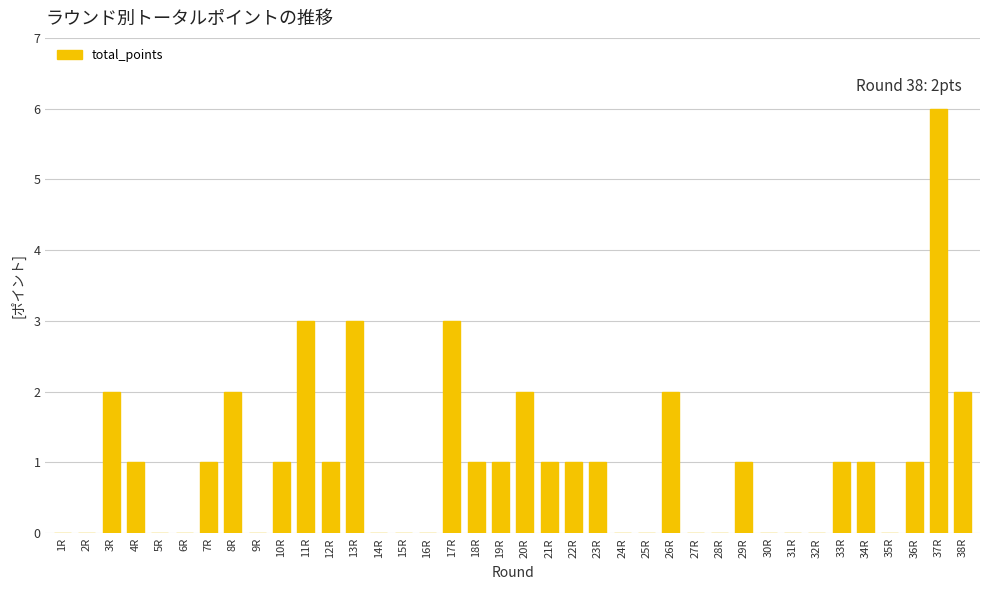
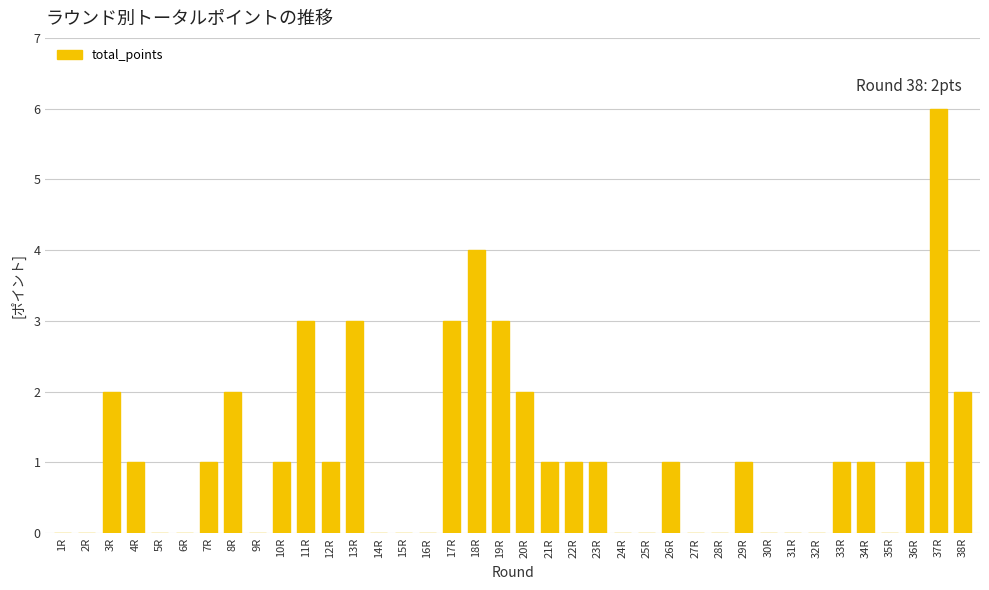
  {
    "1R": 0,
    "2R": 0,
    "3R": 2,
    "4R": 1,
    "5R": 0,
    "6R": 0,
    "7R": 1,
    "8R": 2,
    "9R": 0,
    "10R": 1,
    "11R": 3,
    "12R": 1,
    "13R": 3,
    "14R": 0,
    "15R": 0,
    "16R": 0,
    "17R": 3,
-   "18R": 1,
-   "19R": 1,
+   "18R": 4,
+   "19R": 3,
    "20R": 2,
    "21R": 1,
    "22R": 1,
    "23R": 1,
    "24R": 0,
    "25R": 0,
-   "26R": 2,
+   "26R": 1,
    "27R": 0,
    "28R": 0,
    "29R": 1,
    "30R": 0,
    "31R": 0,
    "32R": 0,
    "33R": 1,
    "34R": 1,
    "35R": 0,
    "36R": 1,
    "38R": 2
  }
